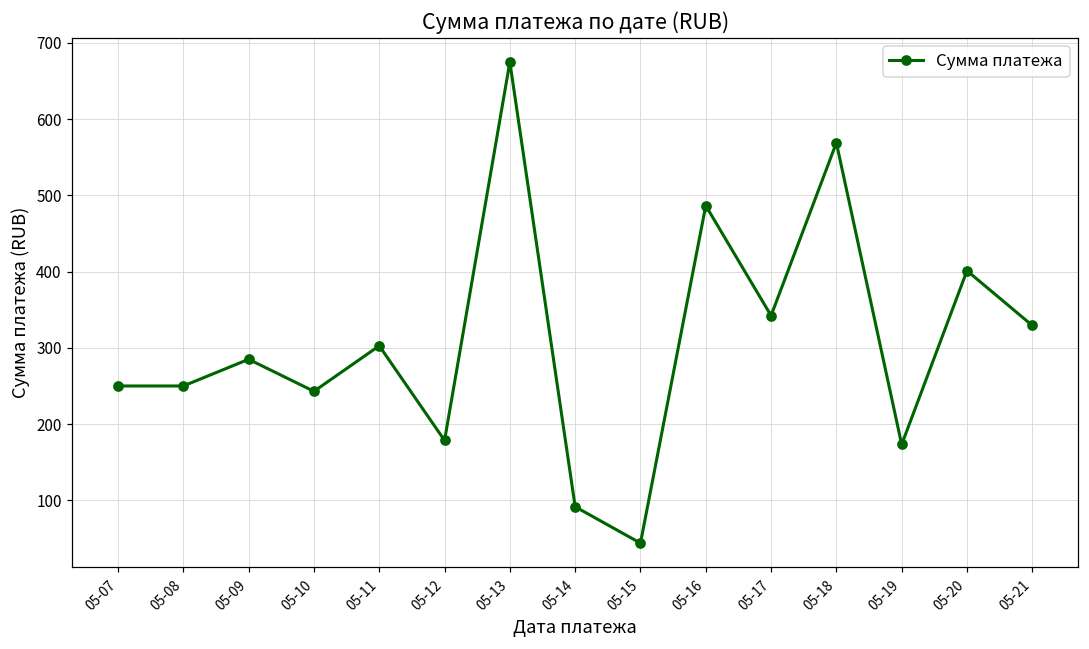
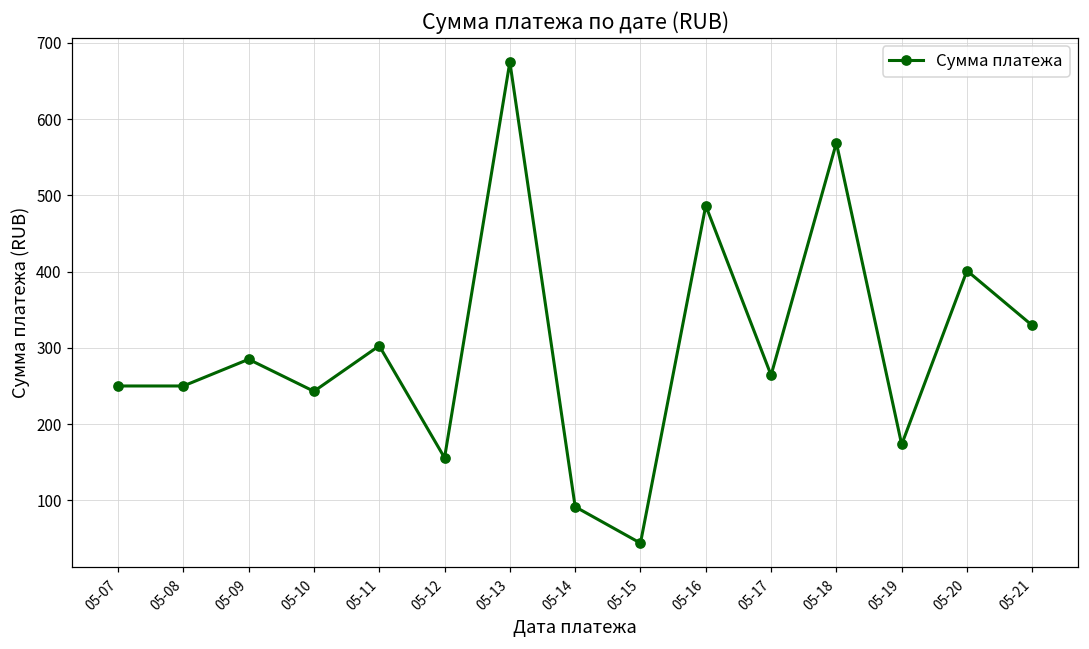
  {
    "05-07": 250,
    "05-08": 250,
    "05-09": 290,
    "05-10": 240,
    "05-11": 300,
-   "05-12": 180,
+   "05-12": 160,
    "05-13": 670,
    "05-14": 90,
    "05-15": 40,
    "05-16": 490,
-   "05-17": 340,
+   "05-17": 260,
    "05-18": 570,
    "05-19": 170,
    "05-20": 400,
    "05-21": 330
  }
